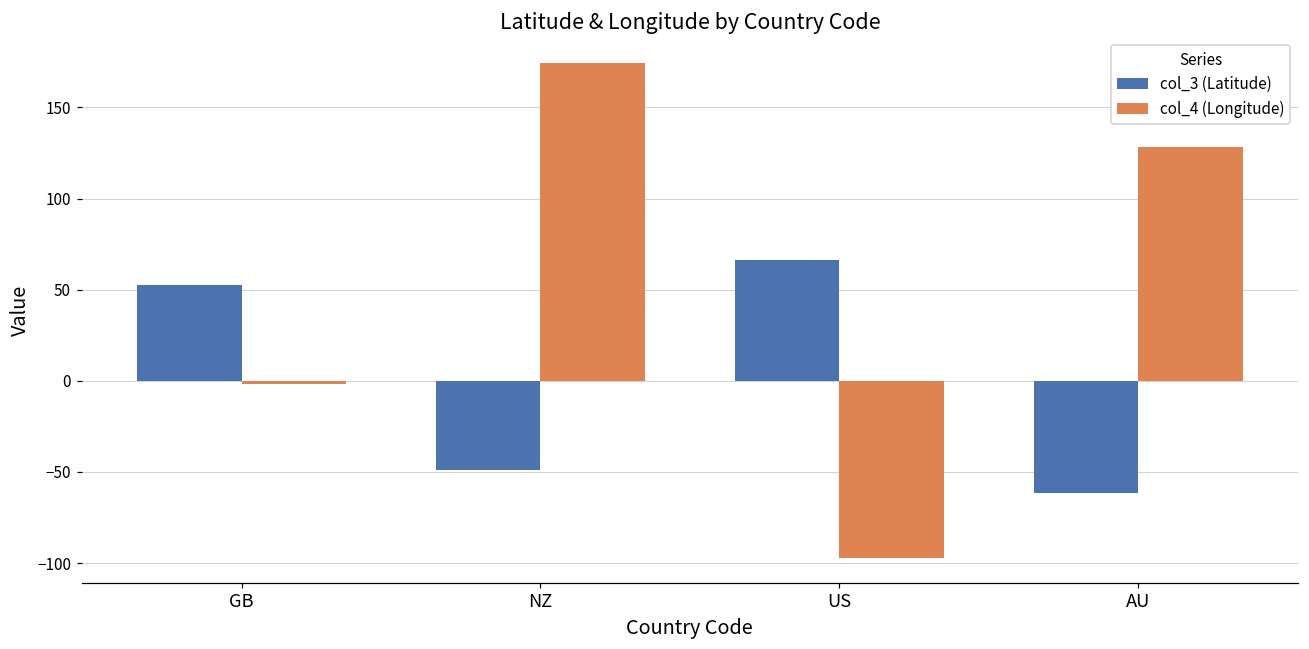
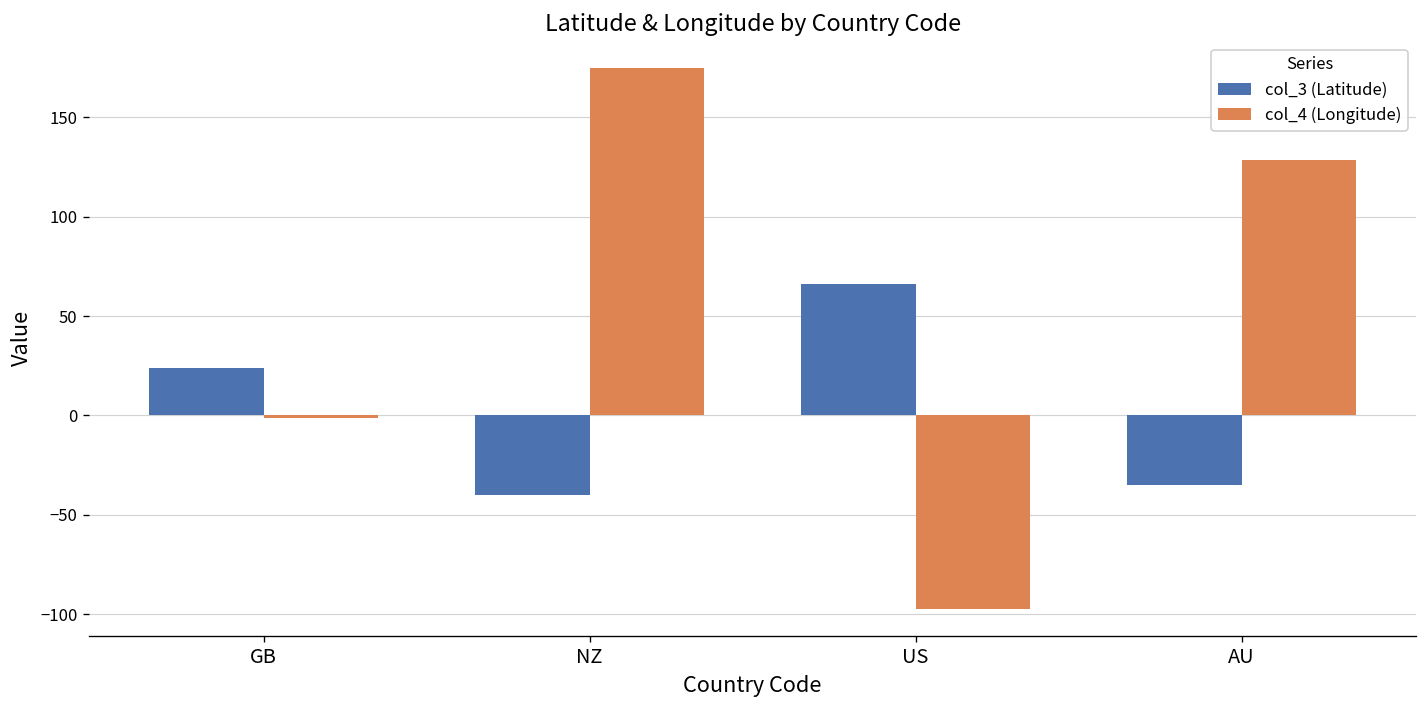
  {
    "col_3 (Latitude)": {
-     "GB": 53,
-     "NZ": -49,
+     "GB": 24,
+     "NZ": -40,
      "US": 66,
-     "AU": -61
+     "AU": -35
    },
    "col_4 (Longitude)": {
      "NZ": 175,
      "US": -97,
      "AU": 129
    }
  }
